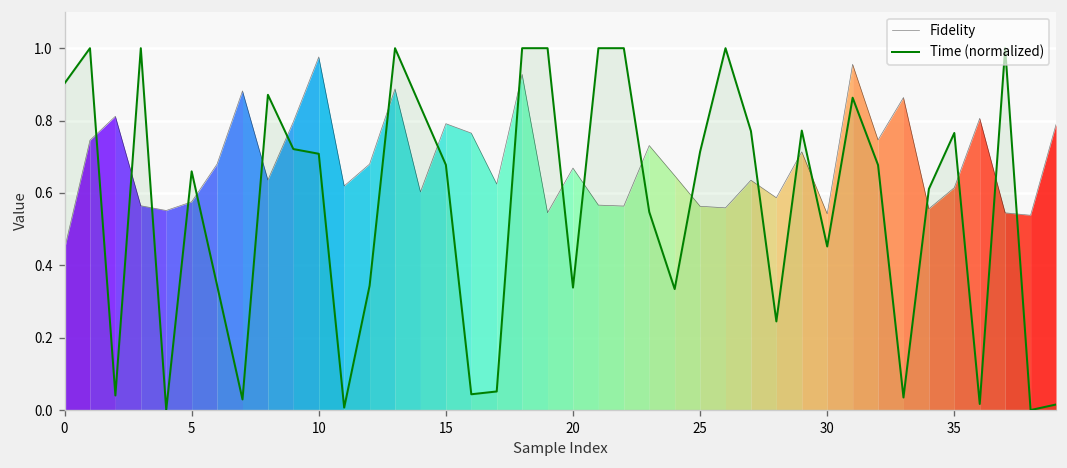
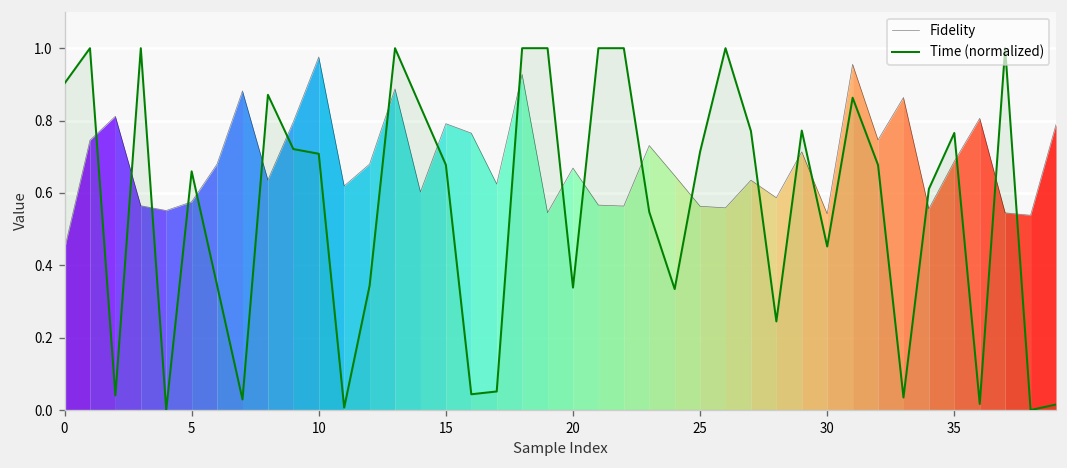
  {
    "Fidelity": {
-     "35": 0.61
+     "35": 0.69
    },
    "Time (normalized)": {
      "0": 0.90,
      "5": 0.66,
      "10": 0.71,
      "15": 0.68,
      "20": 0.34,
      "25": 0.71,
      "30": 0.45,
      "35": 0.77
    }
  }
